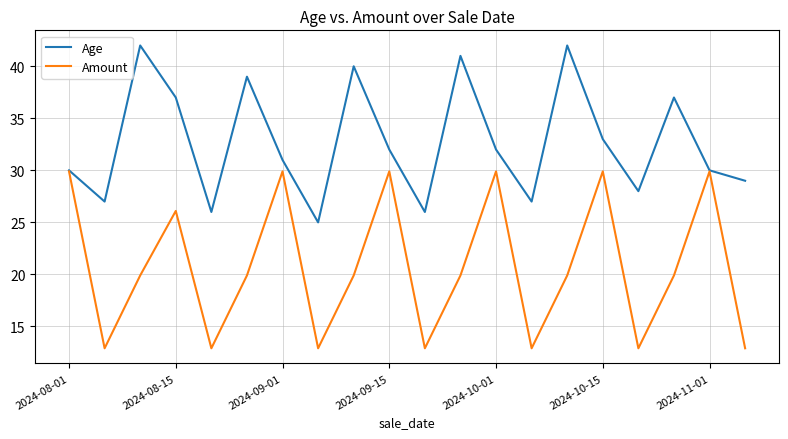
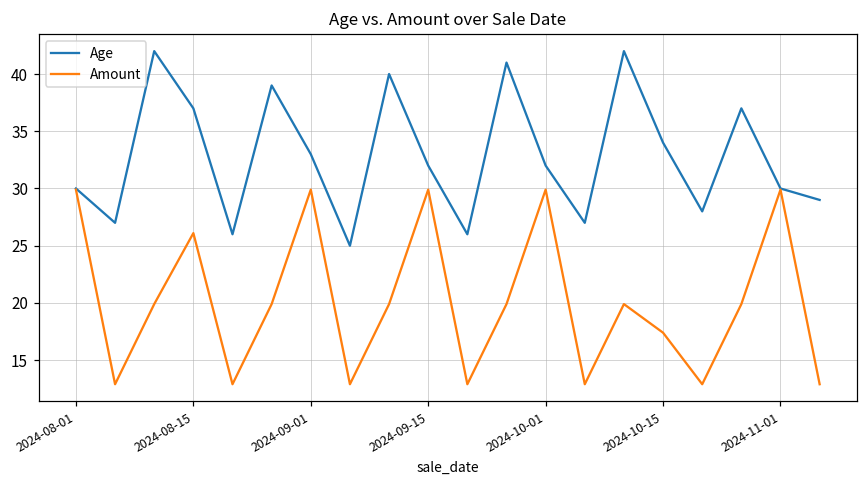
  {
    "Age": {
      "2024-08-15": 37,
-     "2024-09-01": 31,
+     "2024-09-01": 33,
      "2024-09-15": 32,
      "2024-10-01": 32,
-     "2024-10-15": 33
+     "2024-10-15": 34
    },
    "Amount": {
      "2024-08-15": 26.1,
      "2024-09-01": 29.9,
      "2024-09-15": 29.9,
      "2024-10-01": 29.9,
-     "2024-10-15": 29.9
+     "2024-10-15": 17.4
    }
  }
